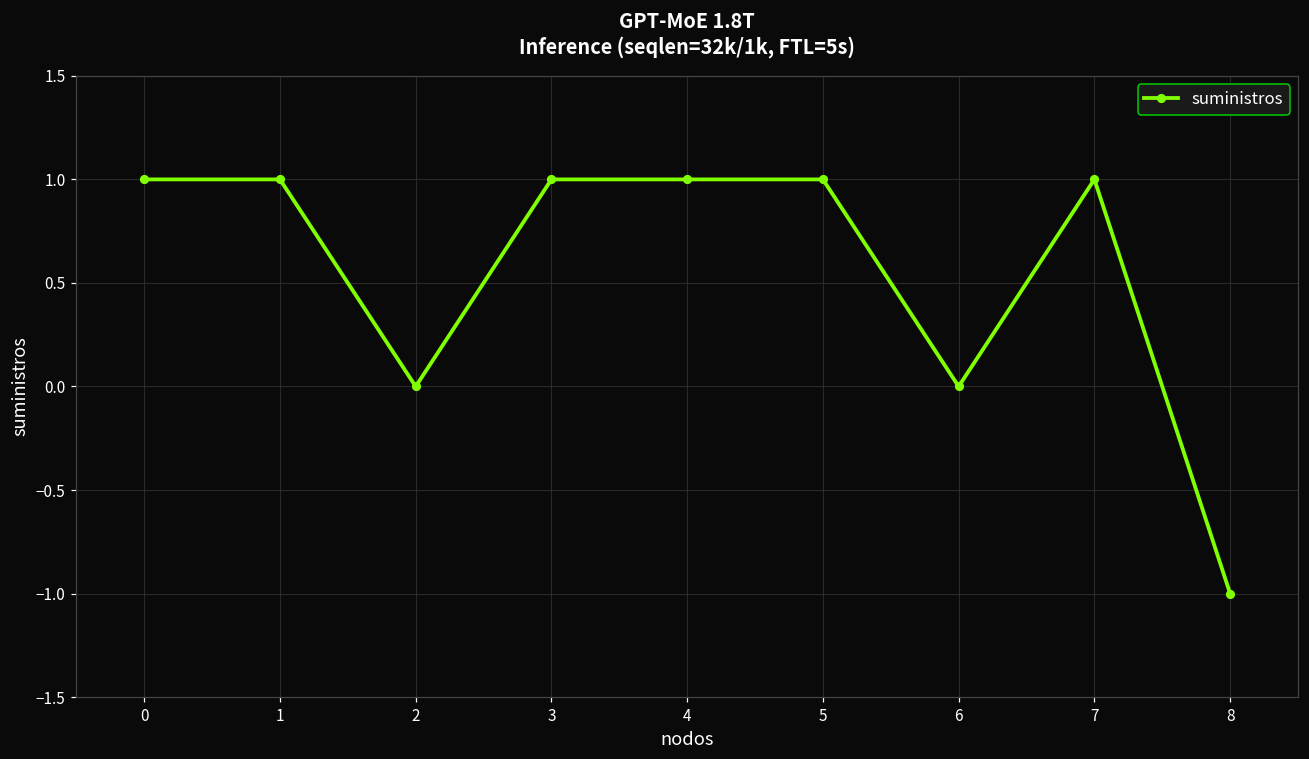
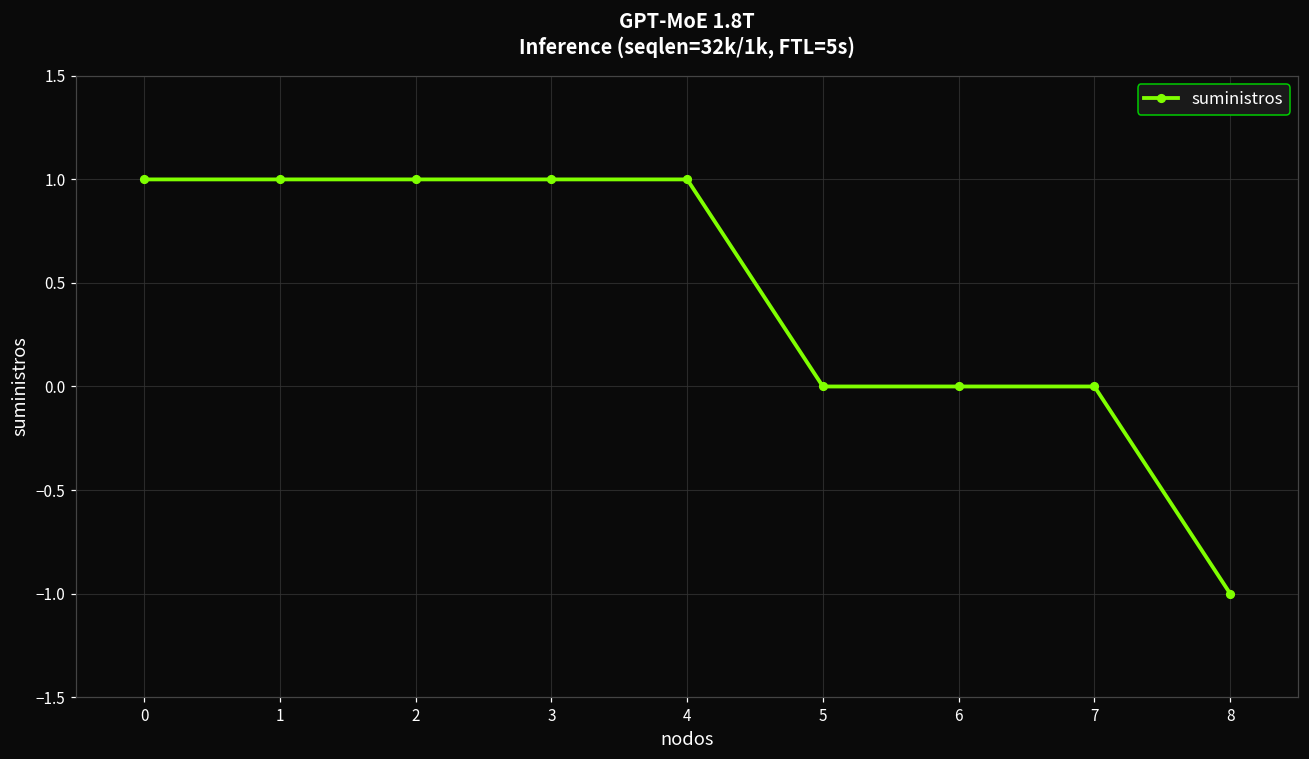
  {
    "0": 1,
    "1": 1,
-   "2": 0,
+   "2": 1,
    "3": 1,
    "4": 1,
-   "5": 1,
+   "5": 0,
    "6": 0,
-   "7": 1,
+   "7": 0,
    "8": -1
  }
